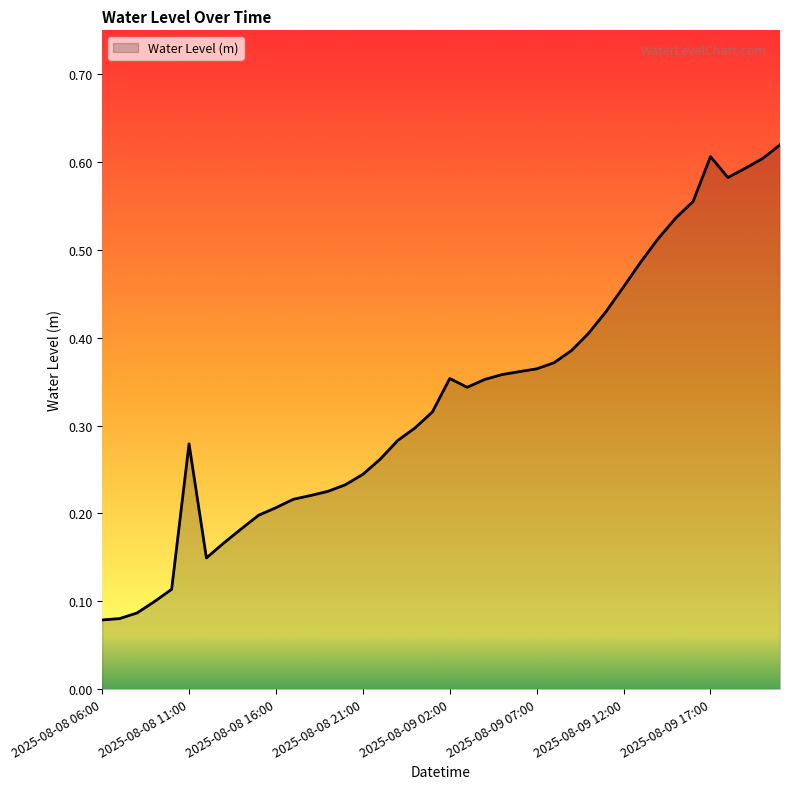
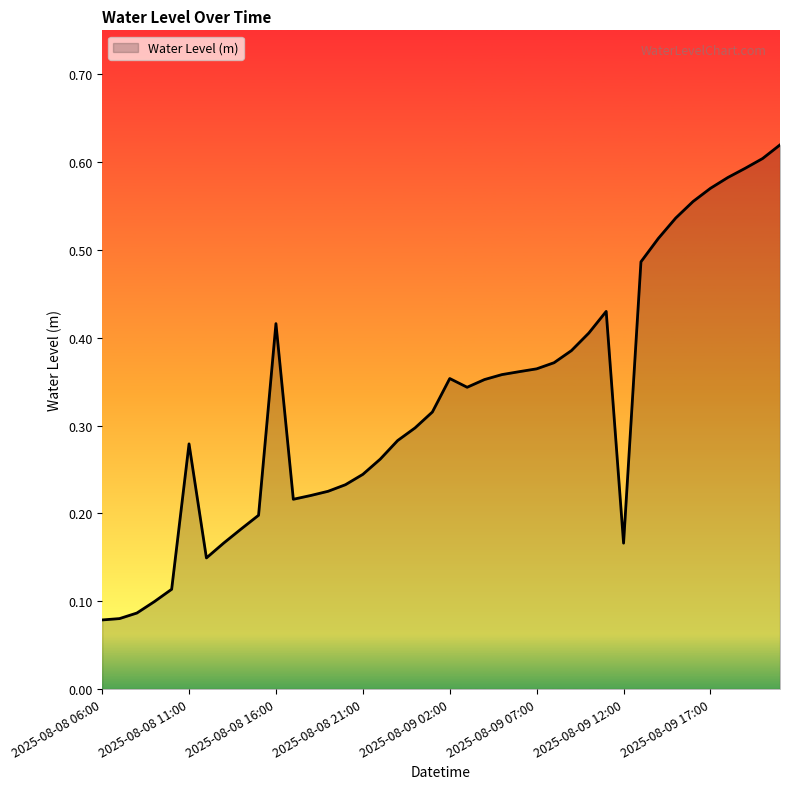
  {
    "2025-08-08 06:00": 0.08,
    "2025-08-08 11:00": 0.28,
-   "2025-08-08 16:00": 0.21,
+   "2025-08-08 16:00": 0.42,
    "2025-08-08 21:00": 0.24,
    "2025-08-09 02:00": 0.35,
    "2025-08-09 07:00": 0.36,
-   "2025-08-09 12:00": 0.46,
-   "2025-08-09 17:00": 0.61
+   "2025-08-09 12:00": 0.17,
+   "2025-08-09 17:00": 0.57
  }
